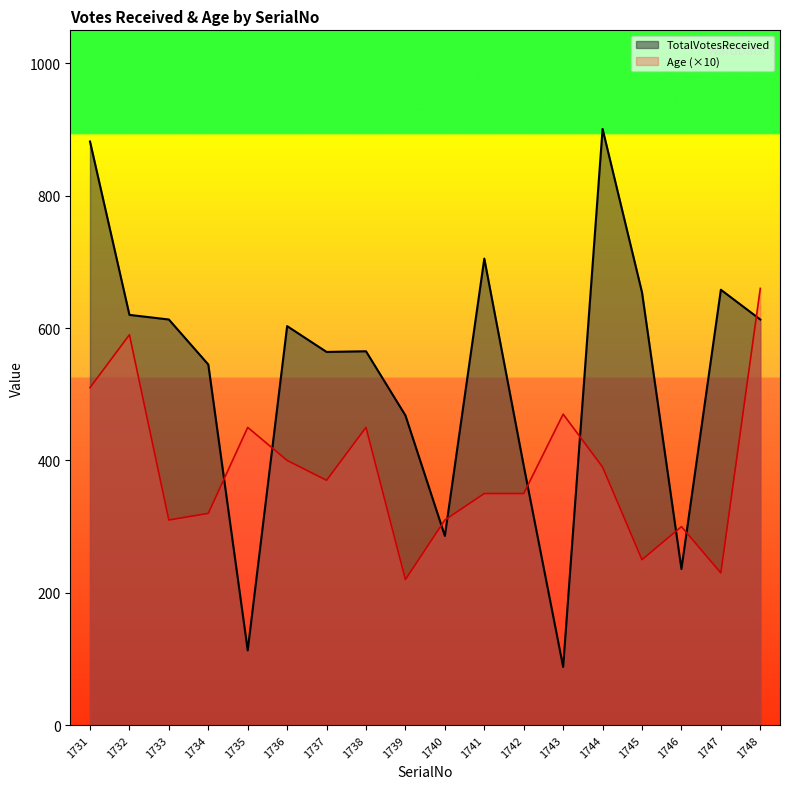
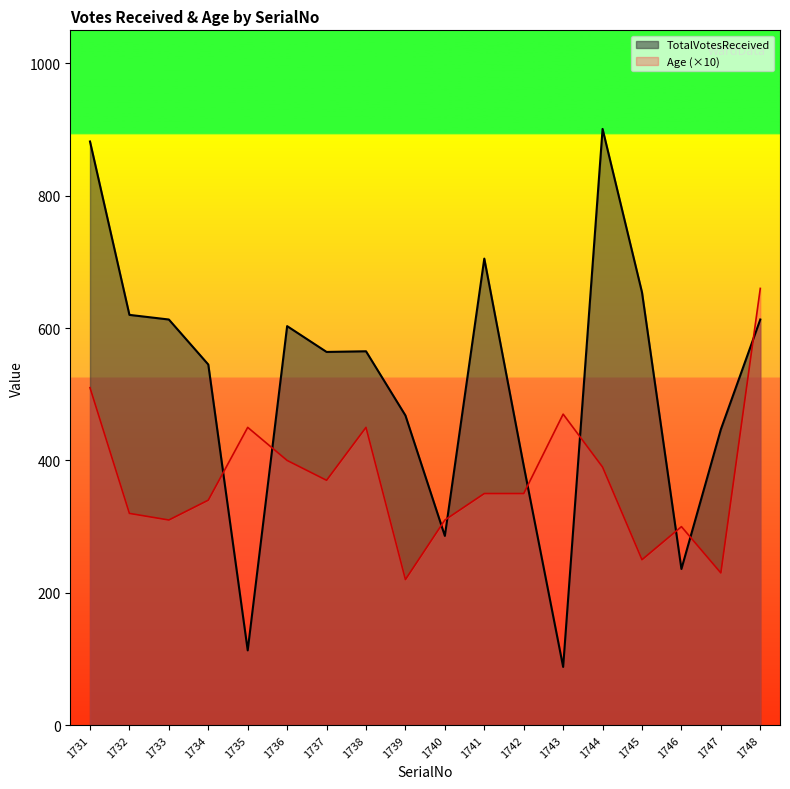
  {
    "TotalVotesReceived": {
      "1731": 880,
      "1732": 620,
      "1733": 610,
      "1734": 550,
      "1735": 110,
      "1736": 600,
      "1737": 560,
      "1738": 570,
      "1739": 470,
      "1740": 290,
      "1741": 710,
      "1742": 390,
      "1743": 90,
      "1744": 900,
      "1745": 650,
      "1746": 240,
-     "1747": 660,
+     "1747": 450,
      "1748": 610
    },
    "Age (×10)": {
      "1731": 510,
-     "1732": 590,
+     "1732": 320,
      "1733": 310,
-     "1734": 320,
+     "1734": 340,
      "1735": 450,
      "1736": 400,
      "1737": 370,
      "1738": 450,
      "1739": 220,
      "1740": 310,
      "1741": 350,
      "1742": 350,
      "1743": 470,
      "1744": 390,
      "1745": 250,
      "1746": 300,
      "1747": 230,
      "1748": 660
    }
  }
